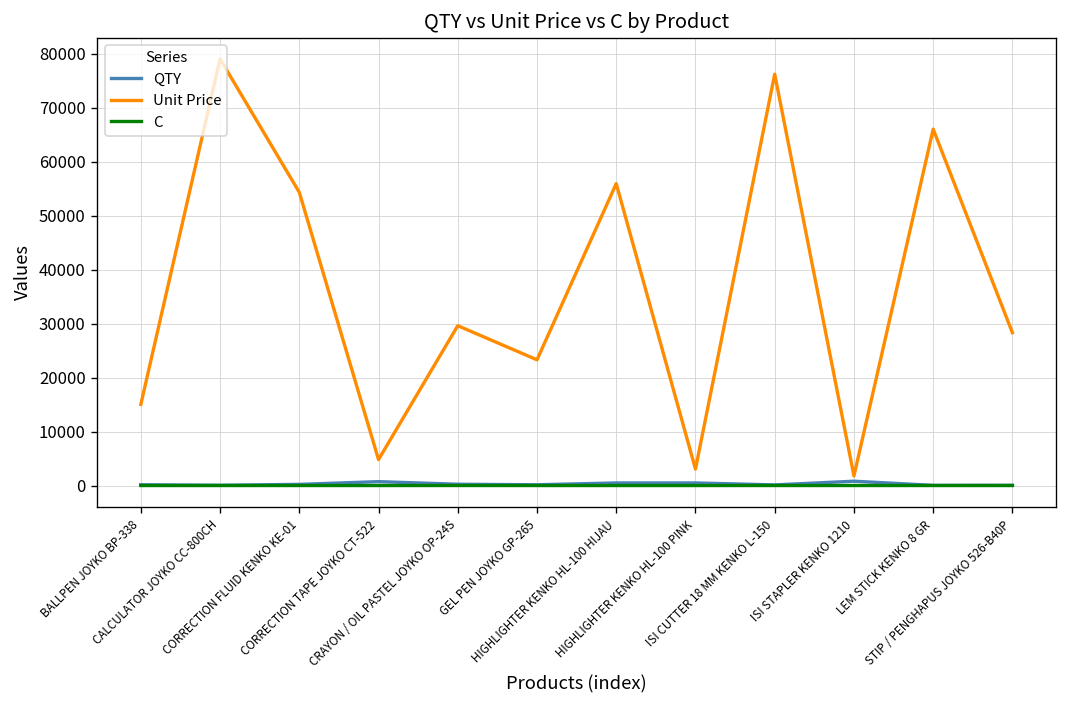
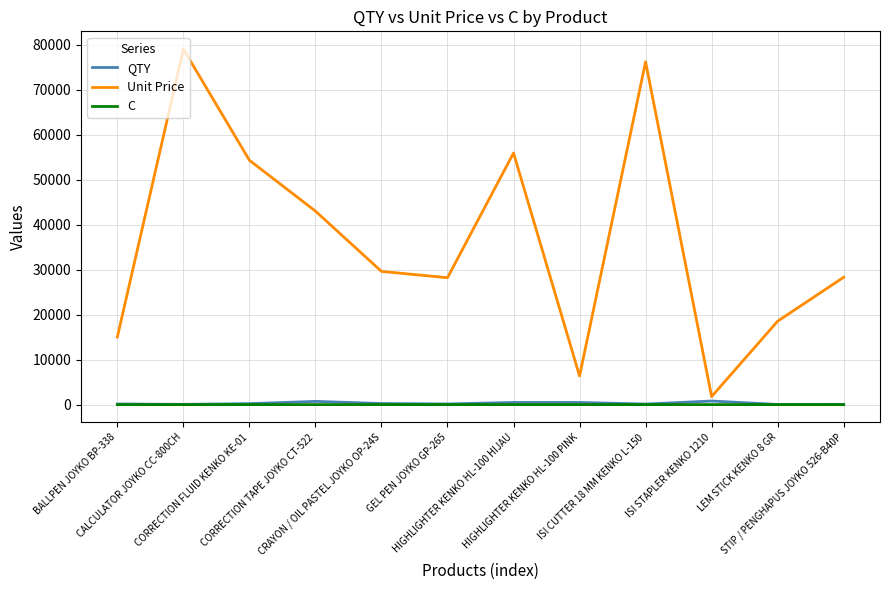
  {
    "QTY": {
      "CORRECTION TAPE JOYKO CT-522": 1000,
      "ISI STAPLER KENKO 1210": 1000
    },
    "Unit Price": {
      "BALLPEN JOYKO BP-338": 15000,
      "CORRECTION FLUID KENKO KE-01": 54000,
-     "CORRECTION TAPE JOYKO CT-522": 5000,
+     "CORRECTION TAPE JOYKO CT-522": 43000,
      "CRAYON / OIL PASTEL JOYKO OP-24S": 30000,
-     "GEL PEN JOYKO GP-265": 23000,
+     "GEL PEN JOYKO GP-265": 28000,
      "HIGHLIGHTER KENKO HL-100 HIJAU": 56000,
-     "HIGHLIGHTER KENKO HL-100 PINK": 3000,
+     "HIGHLIGHTER KENKO HL-100 PINK": 6000,
      "ISI CUTTER 18 MM KENKO L-150": 76000,
      "ISI STAPLER KENKO 1210": 2000,
-     "LEM STICK KENKO 8 GR": 66000,
+     "LEM STICK KENKO 8 GR": 19000,
      "STIP / PENGHAPUS JOYKO 526-B40P": 28000
    },
    "C": {
      "CORRECTION TAPE JOYKO CT-522": 0,
      "ISI STAPLER KENKO 1210": 0
    }
  }
